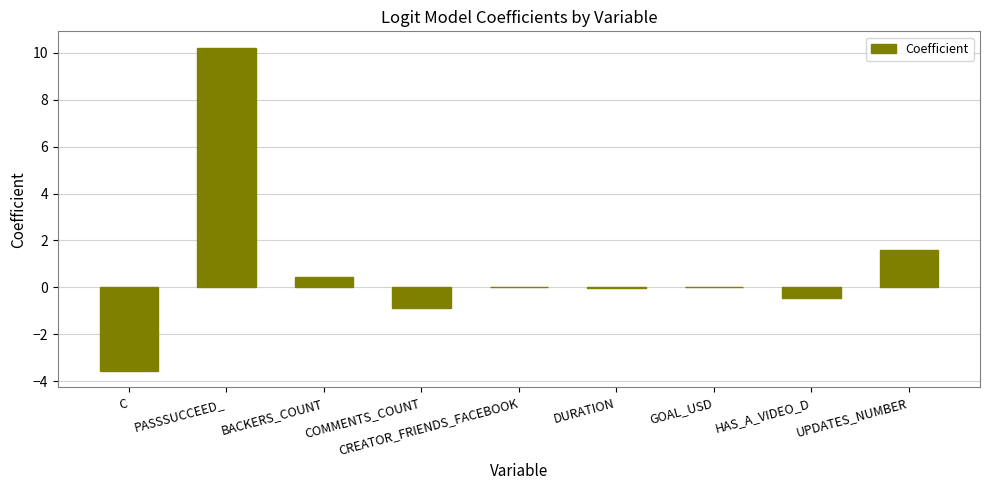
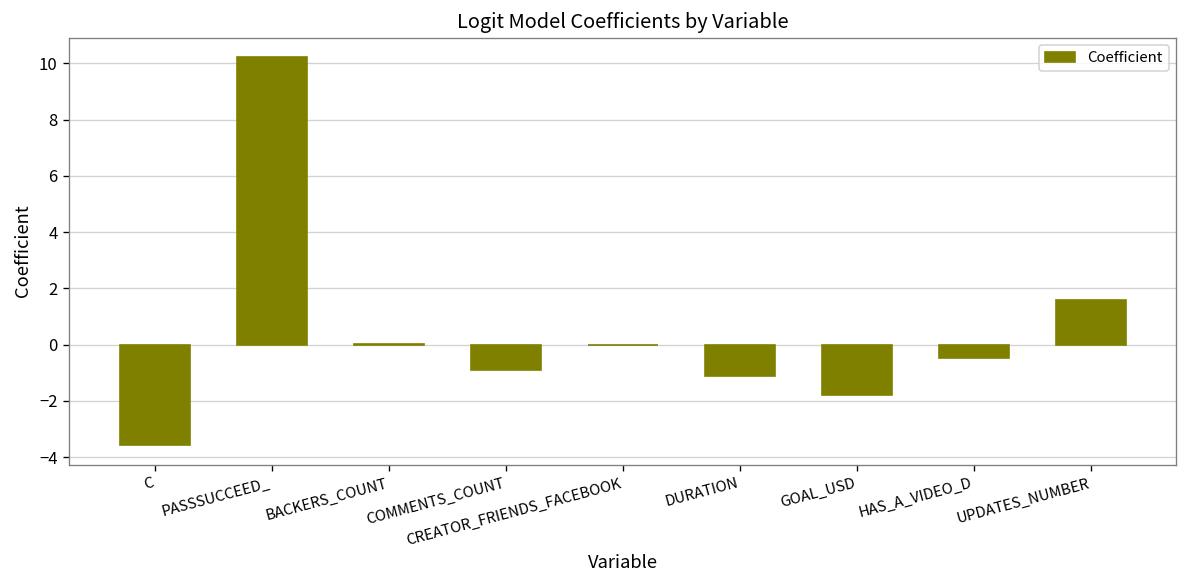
  {
    "C": -3.6,
    "PASSSUCCEED_": 10.2,
-   "BACKERS_COUNT": 0.4,
+   "BACKERS_COUNT": 0.0,
    "COMMENTS_COUNT": -0.9,
-   "DURATION": 0.0,
-   "GOAL_USD": 0.0,
+   "DURATION": -1.1,
+   "GOAL_USD": -1.8,
    "HAS_A_VIDEO_D": -0.5,
    "UPDATES_NUMBER": 1.6
  }
